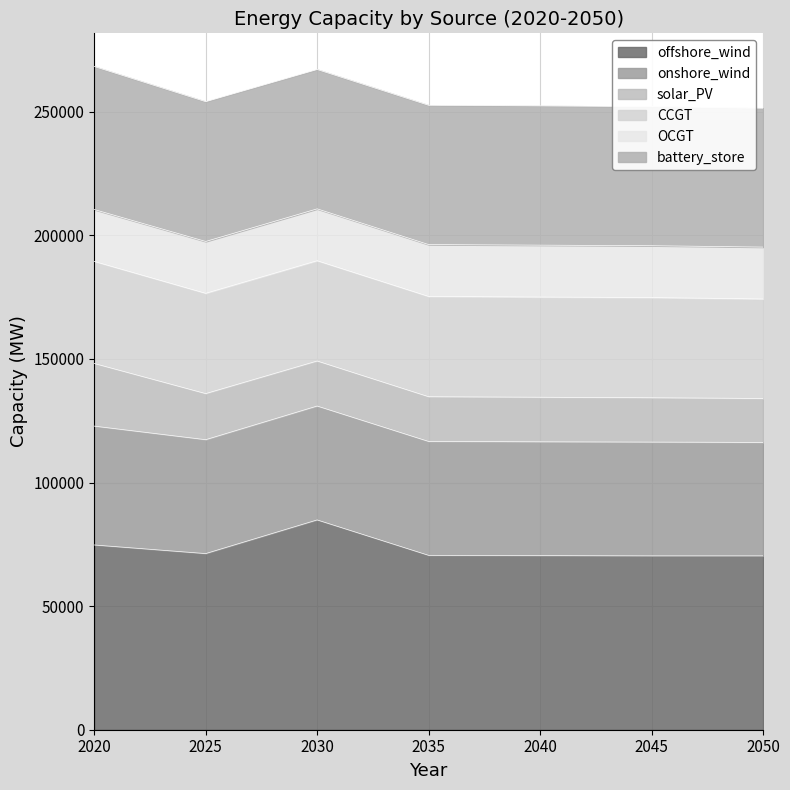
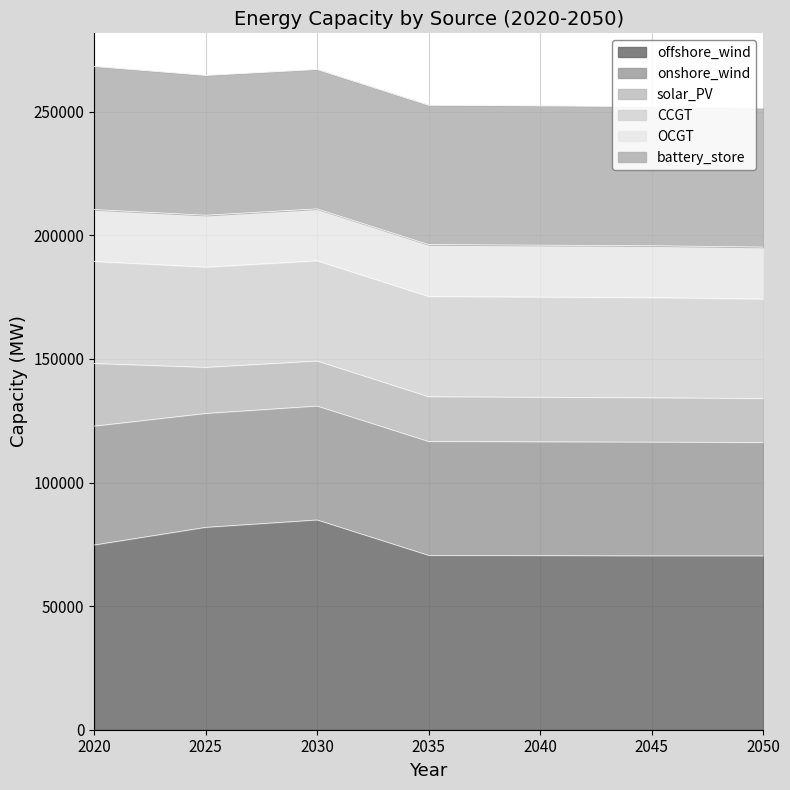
  {
    "offshore_wind": {
      "2020": 75000,
-     "2025": 71000,
+     "2025": 82000,
      "2030": 85000,
      "2035": 71000,
      "2040": 70000,
      "2045": 70000,
      "2050": 70000
    }
  }
